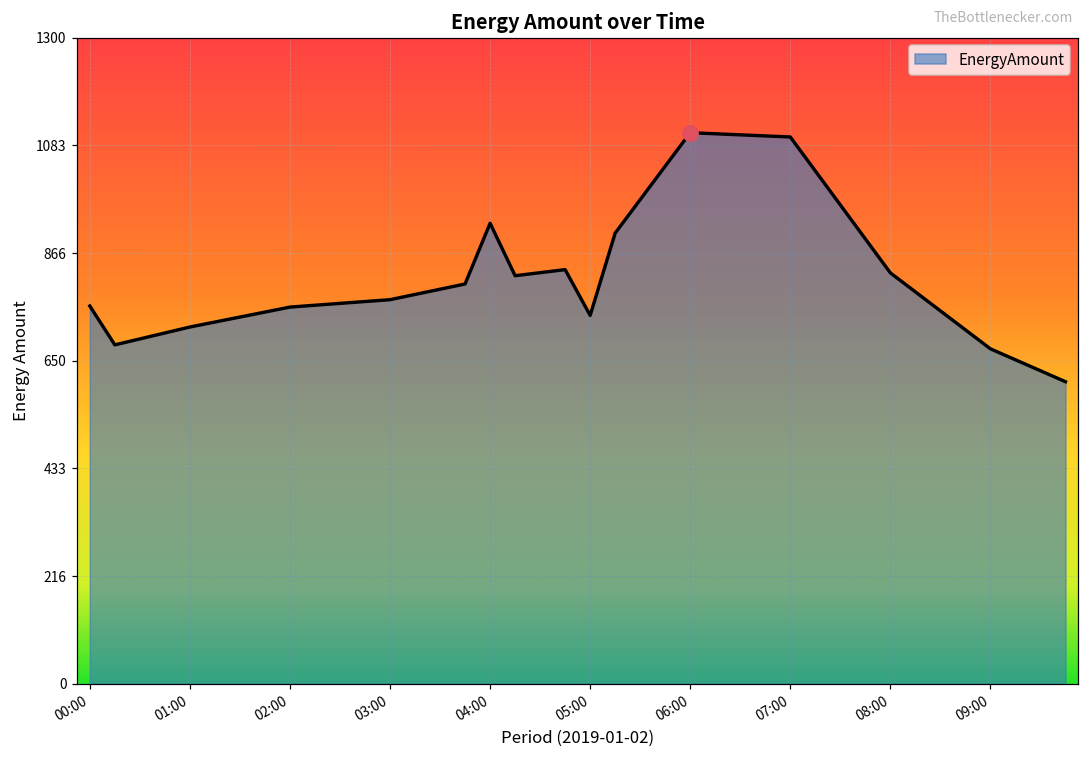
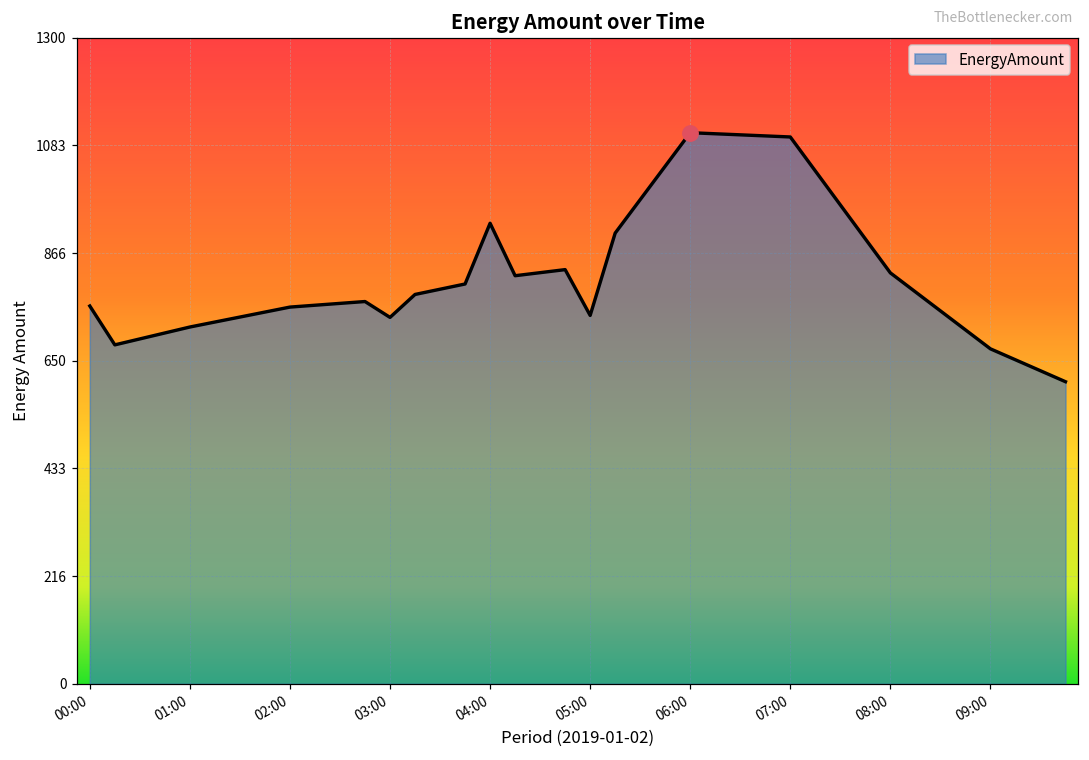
  {
    "EnergyAmount": {
      "00:00": 760,
      "01:00": 720,
      "02:00": 760,
-     "03:00": 770,
+     "03:00": 740,
      "04:00": 930,
      "05:00": 740,
      "07:00": 1100,
      "08:00": 830,
      "09:00": 670
    }
  }
